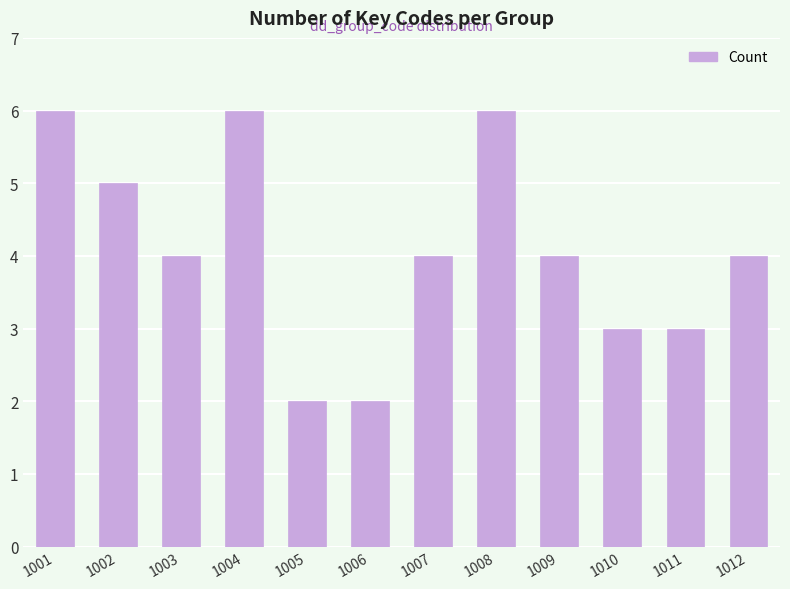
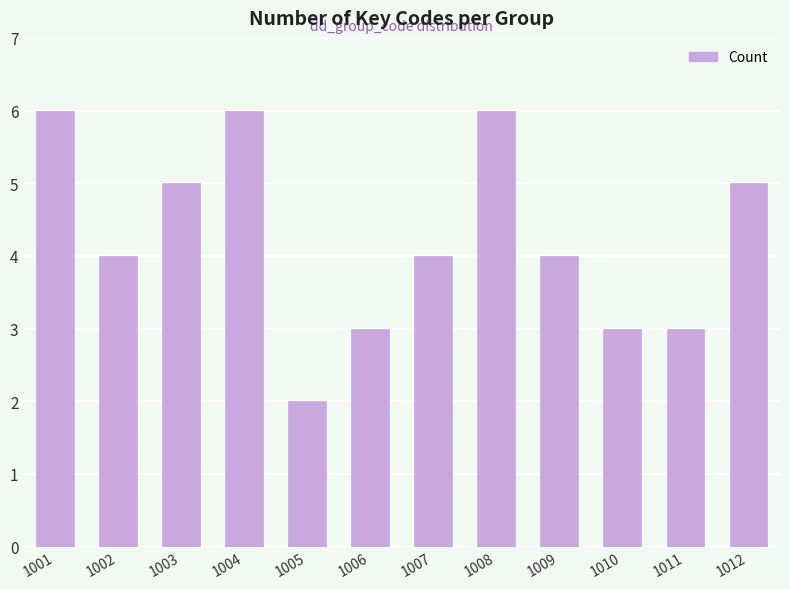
  {
    "1001": 6,
-   "1002": 5,
-   "1003": 4,
+   "1002": 4,
+   "1003": 5,
    "1004": 6,
    "1005": 2,
-   "1006": 2,
+   "1006": 3,
    "1007": 4,
    "1008": 6,
    "1009": 4,
    "1010": 3,
    "1011": 3,
-   "1012": 4
+   "1012": 5
  }
